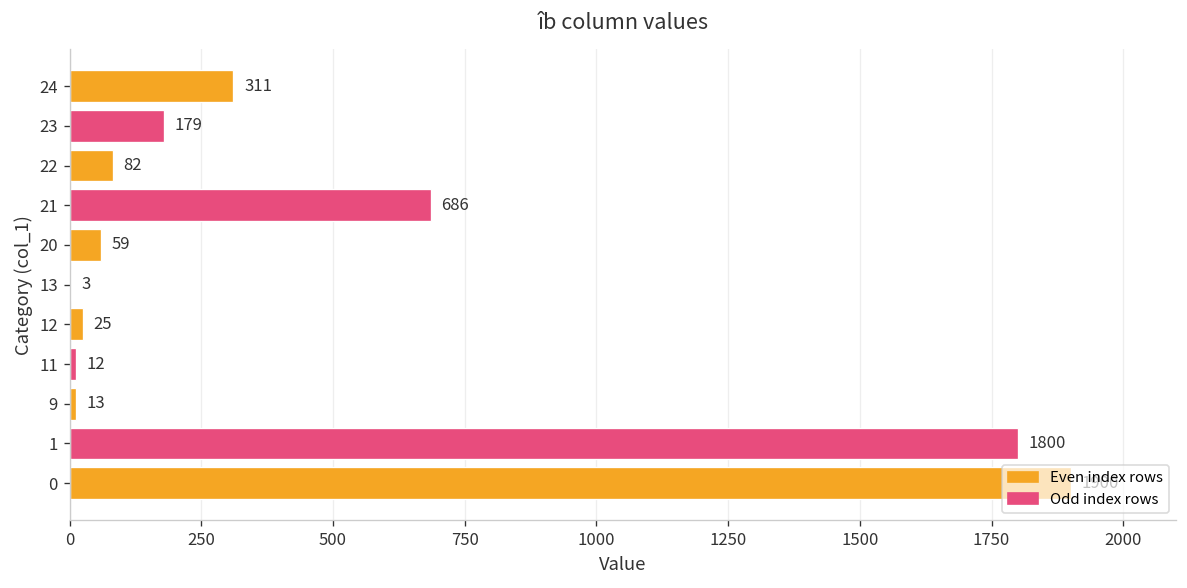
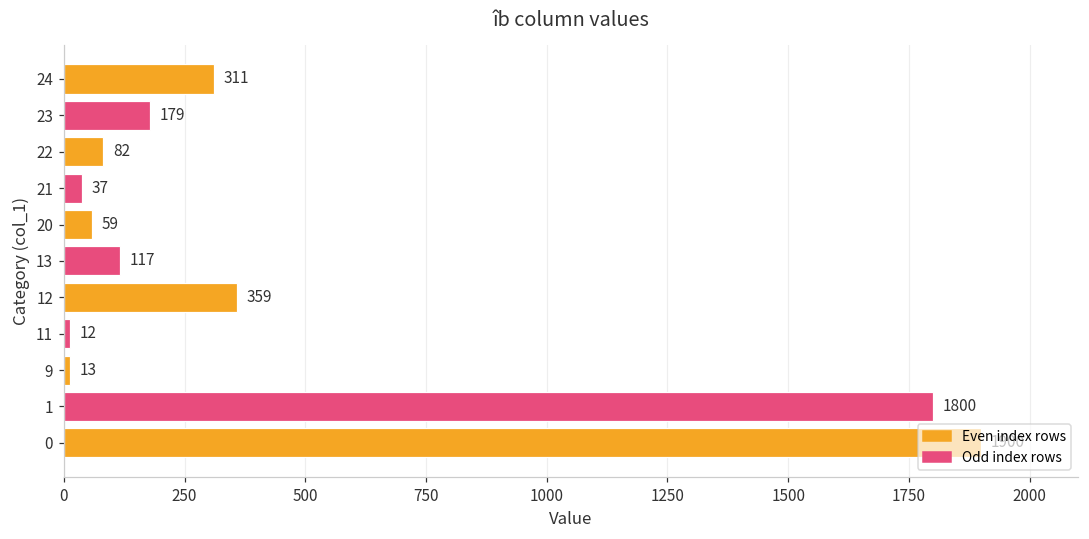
  {
    "24": 311,
    "23": 179,
    "22": 82,
-   "21": 686,
+   "21": 37,
    "20": 59,
-   "13": 3,
-   "12": 25,
+   "13": 117,
+   "12": 359,
    "11": 12,
    "9": 13,
    "1": 1800
  }
